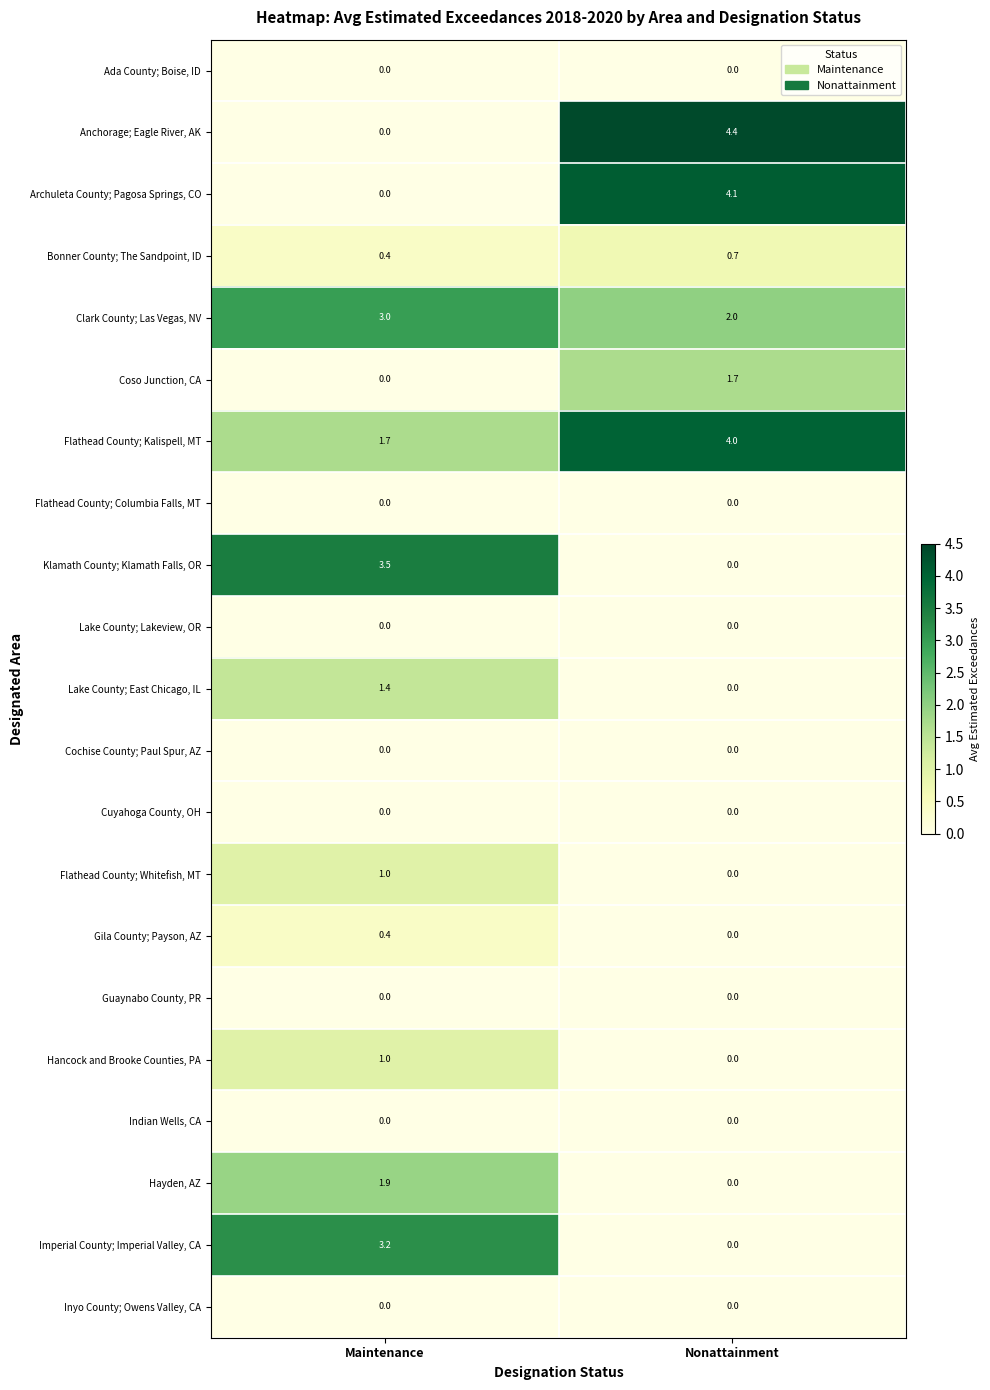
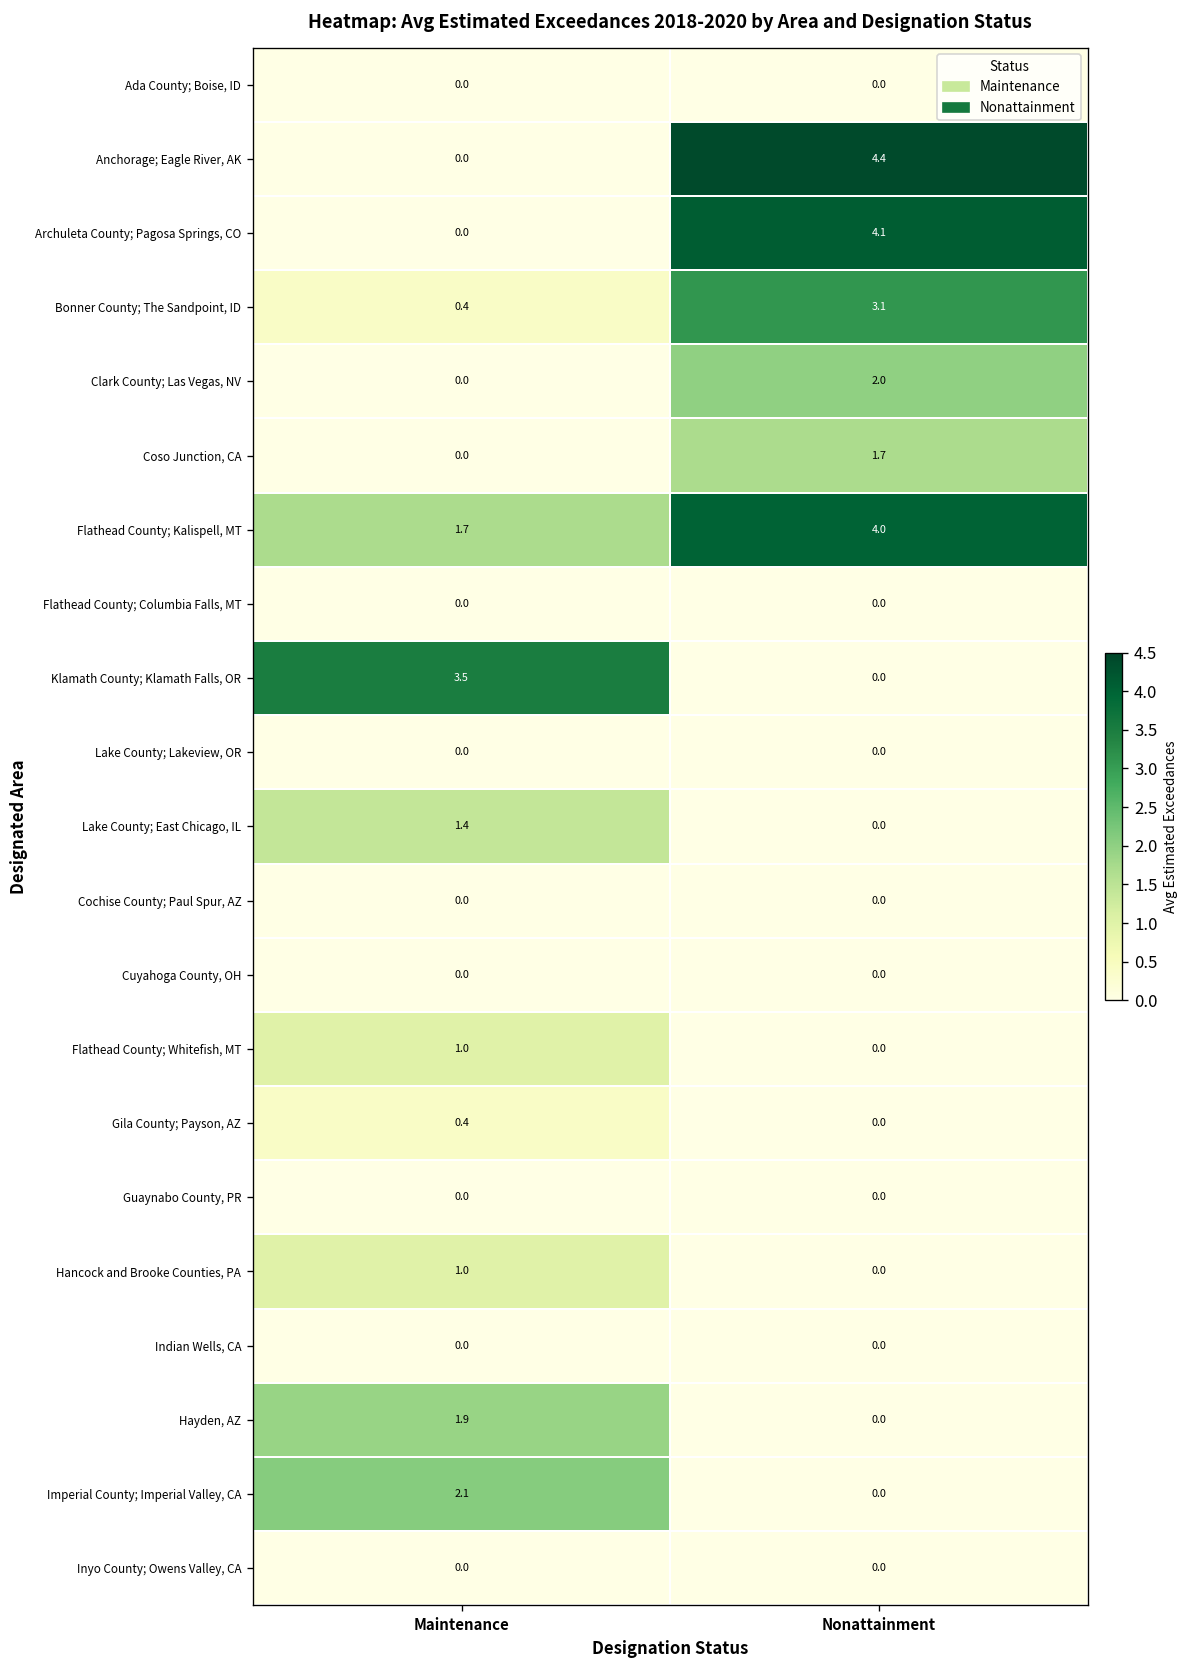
  {
    "Ada County; Boise, ID": {
      "Maintenance": 0.0,
      "Nonattainment": 0.0
    },
    "Anchorage; Eagle River, AK": {
      "Maintenance": 0.0,
      "Nonattainment": 4.4
    },
    "Archuleta County; Pagosa Springs, CO": {
      "Maintenance": 0.0,
      "Nonattainment": 4.1
    },
    "Bonner County; The Sandpoint, ID": {
      "Maintenance": 0.4,
-     "Nonattainment": 0.7
+     "Nonattainment": 3.1
    },
    "Clark County; Las Vegas, NV": {
-     "Maintenance": 3.0,
+     "Maintenance": 0.0,
      "Nonattainment": 2.0
    },
    "Coso Junction, CA": {
      "Maintenance": 0.0,
      "Nonattainment": 1.7
    },
    "Flathead County; Kalispell, MT": {
      "Maintenance": 1.7,
      "Nonattainment": 4.0
    },
    "Flathead County; Columbia Falls, MT": {
      "Maintenance": 0.0,
      "Nonattainment": 0.0
    },
    "Klamath County; Klamath Falls, OR": {
      "Maintenance": 3.5,
      "Nonattainment": 0.0
    },
    "Lake County; Lakeview, OR": {
      "Maintenance": 0.0,
      "Nonattainment": 0.0
    },
    "Lake County; East Chicago, IL": {
      "Maintenance": 1.4,
      "Nonattainment": 0.0
    },
    "Cochise County; Paul Spur, AZ": {
      "Maintenance": 0.0,
      "Nonattainment": 0.0
    },
    "Cuyahoga County, OH": {
      "Maintenance": 0.0,
      "Nonattainment": 0.0
    },
    "Flathead County; Whitefish, MT": {
      "Maintenance": 1.0,
      "Nonattainment": 0.0
    },
    "Gila County; Payson, AZ": {
      "Maintenance": 0.4,
      "Nonattainment": 0.0
    },
    "Guaynabo County, PR": {
      "Maintenance": 0.0,
      "Nonattainment": 0.0
    },
    "Hancock and Brooke Counties, PA": {
      "Maintenance": 1.0,
      "Nonattainment": 0.0
    },
    "Indian Wells, CA": {
      "Maintenance": 0.0,
      "Nonattainment": 0.0
    },
    "Hayden, AZ": {
      "Maintenance": 1.9,
      "Nonattainment": 0.0
    },
    "Imperial County; Imperial Valley, CA": {
-     "Maintenance": 3.2,
+     "Maintenance": 2.1,
      "Nonattainment": 0.0
    },
    "Inyo County; Owens Valley, CA": {
      "Maintenance": 0.0,
      "Nonattainment": 0.0
    }
  }
